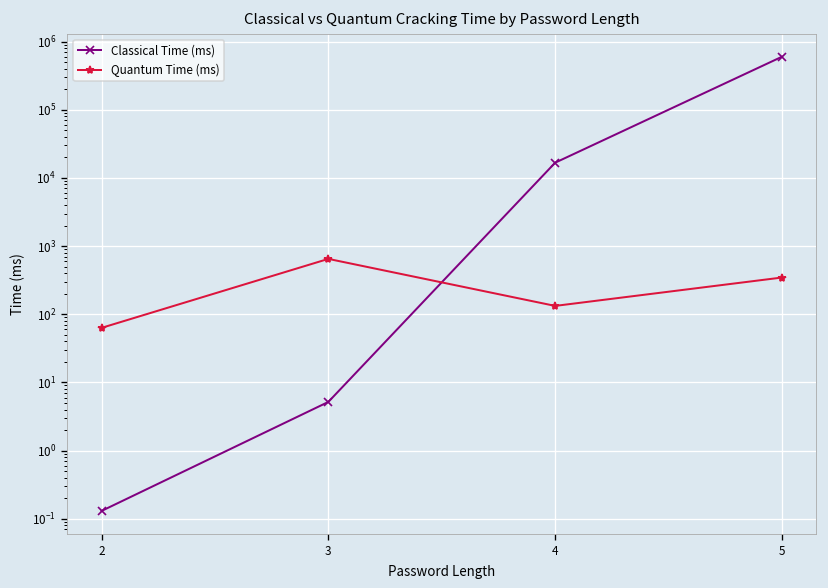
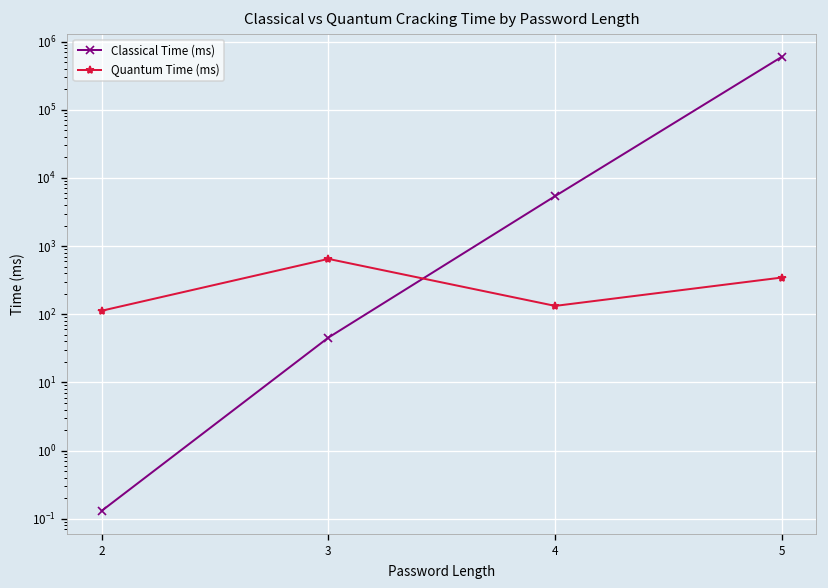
  {
    "Classical Time (ms)": {
      "2": 0.13,
-     "3": 5,
-     "4": 17000,
+     "3": 50,
+     "4": 5000,
      "5": 600000
    },
    "Quantum Time (ms)": {
-     "2": 60,
+     "2": 110,
      "3": 600,
      "4": 130,
      "5": 300
    }
  }
